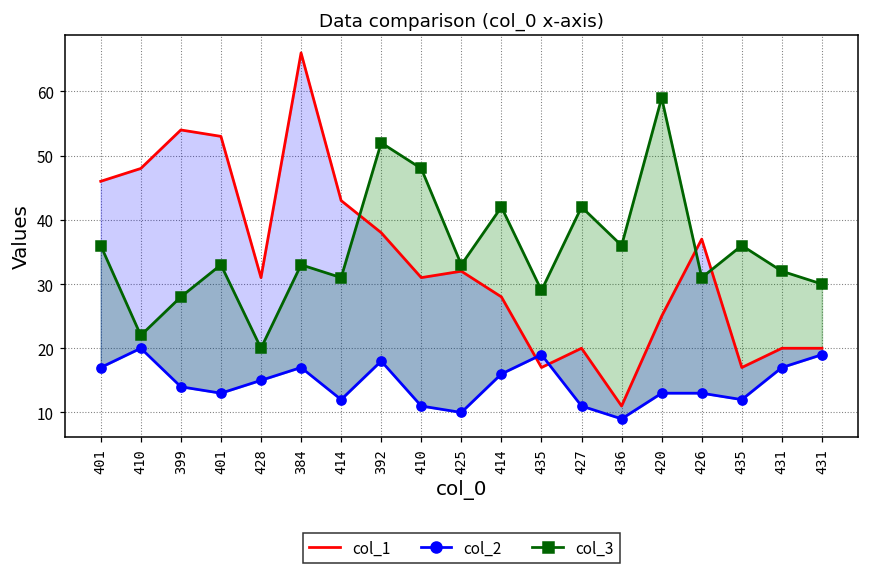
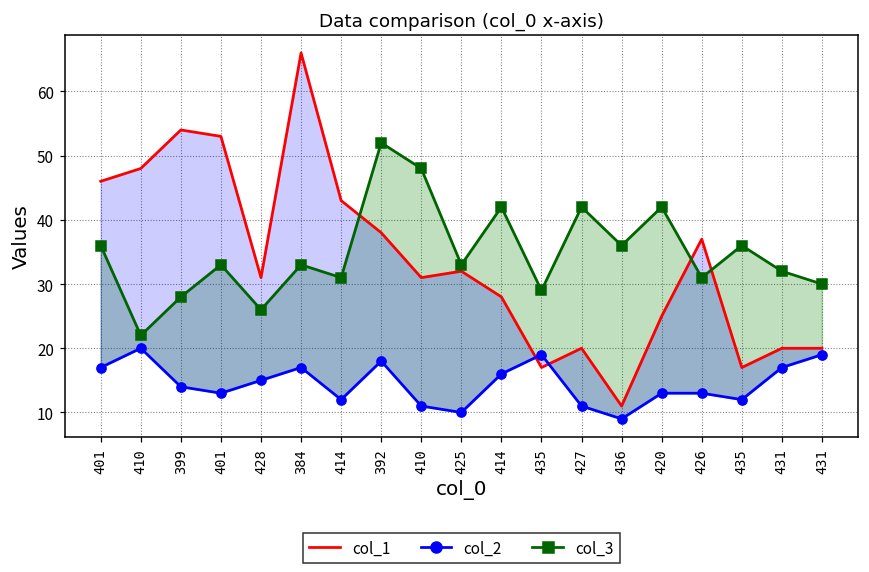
  {
    "col_3": {
      "399": 28,
-     "428": 20,
+     "428": 26,
      "384": 33,
      "392": 52,
      "425": 33,
      "427": 42,
      "436": 36,
-     "420": 59,
+     "420": 42,
      "426": 31
    }
  }
